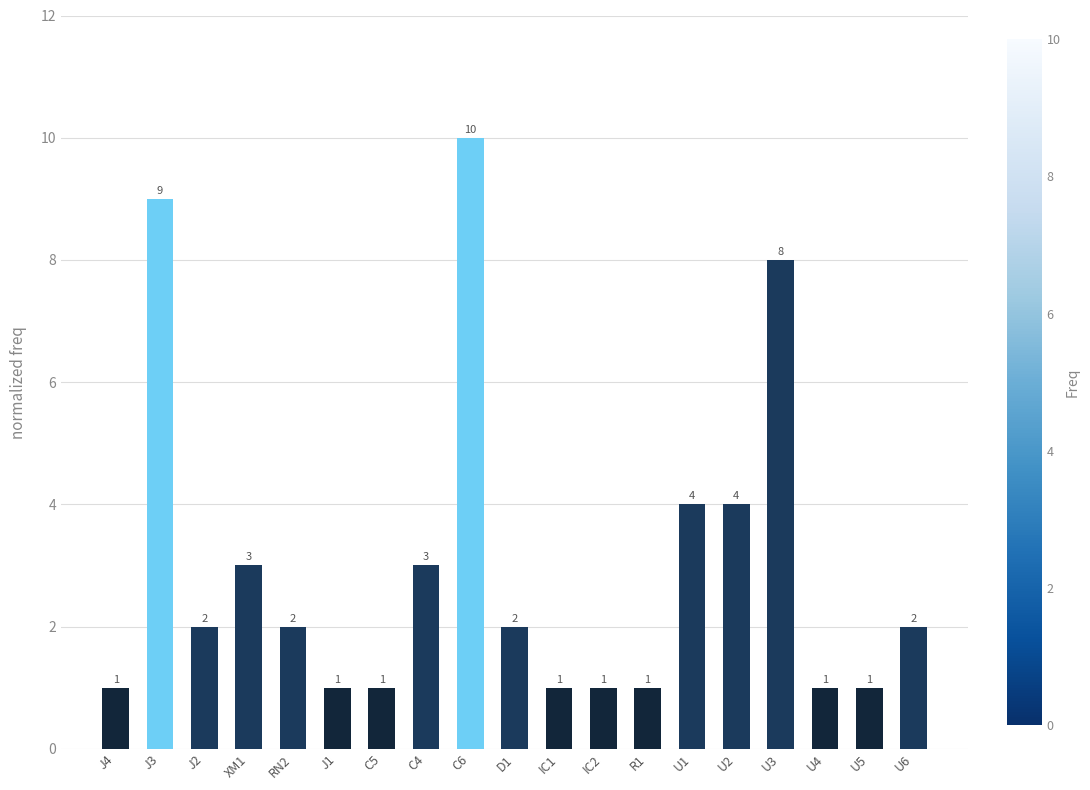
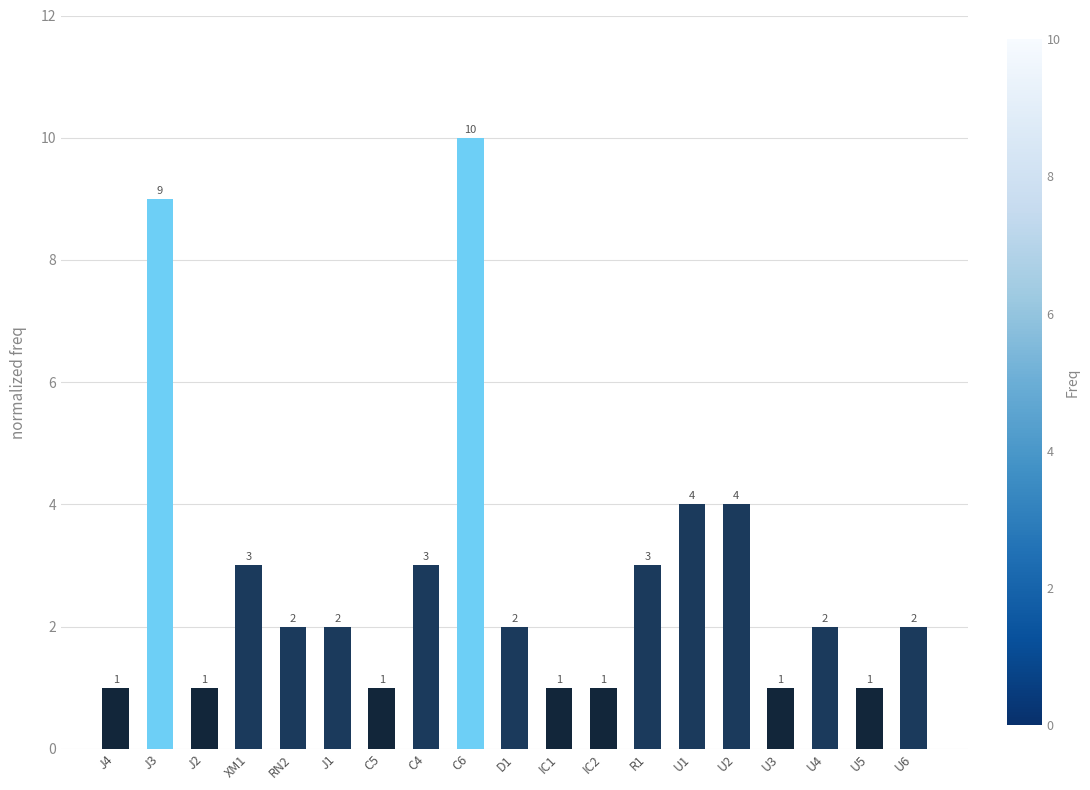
  {
    "J4": 1,
    "J3": 9,
-   "J2": 2,
+   "J2": 1,
    "XM1": 3,
    "RN2": 2,
-   "J1": 1,
+   "J1": 2,
    "C5": 1,
    "C4": 3,
    "C6": 10,
    "D1": 2,
    "IC1": 1,
    "IC2": 1,
-   "R1": 1,
+   "R1": 3,
    "U1": 4,
    "U2": 4,
-   "U3": 8,
-   "U4": 1,
+   "U3": 1,
+   "U4": 2,
    "U5": 1,
    "U6": 2
  }
